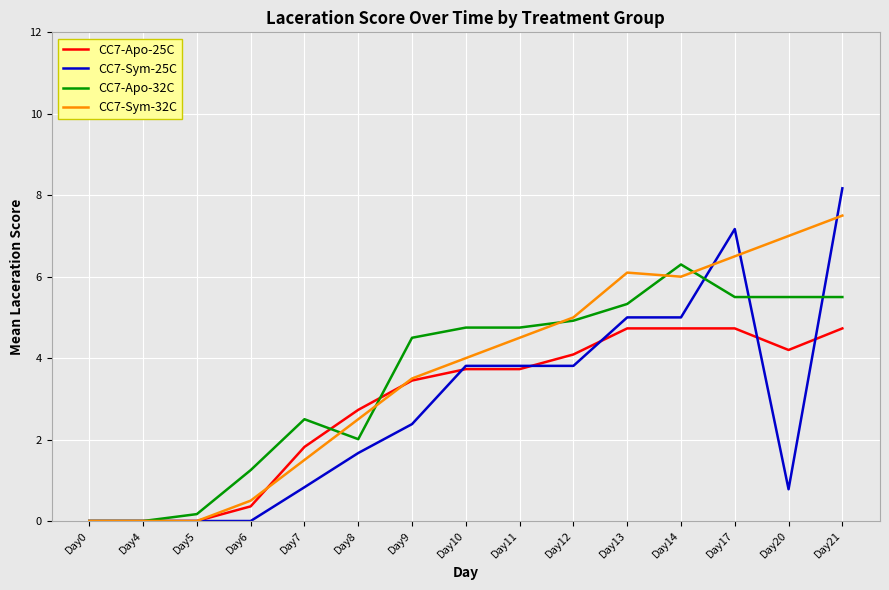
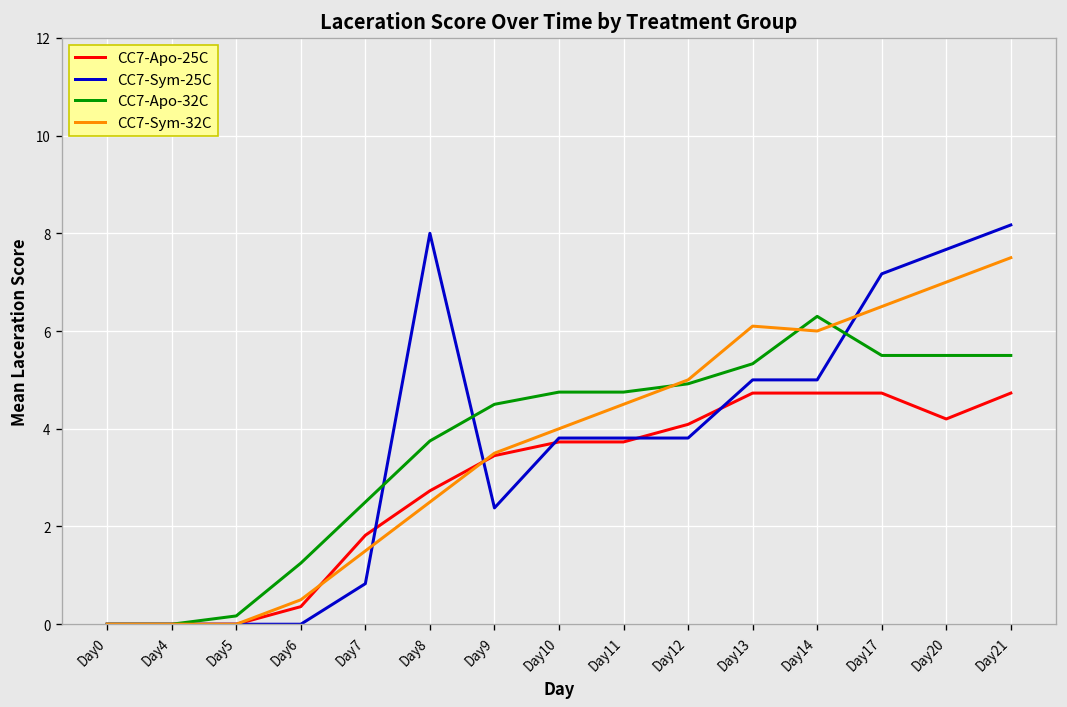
  {
    "CC7-Apo-25C": {
      "Day6": 0.4,
      "Day7": 1.8,
      "Day8": 2.7,
      "Day10": 3.7,
      "Day11": 3.7,
      "Day12": 4.1,
      "Day13": 4.7,
      "Day14": 4.7,
      "Day17": 4.7,
      "Day20": 4.2,
      "Day21": 4.7
    },
    "CC7-Sym-25C": {
      "Day6": 0.0,
      "Day7": 0.8,
-     "Day8": 1.7,
+     "Day8": 8.0,
      "Day9": 2.4,
      "Day10": 3.8,
      "Day11": 3.8,
      "Day12": 3.8,
      "Day13": 5.0,
      "Day14": 5.0,
      "Day17": 7.2,
-     "Day20": 0.8,
+     "Day20": 7.7,
      "Day21": 8.2
    },
    "CC7-Apo-32C": {
      "Day5": 0.2,
      "Day6": 1.3,
      "Day7": 2.5,
-     "Day8": 2.0,
+     "Day8": 3.8,
      "Day9": 4.5,
      "Day10": 4.8,
      "Day11": 4.8,
      "Day12": 4.9,
      "Day13": 5.3,
      "Day14": 6.3,
      "Day17": 5.5,
      "Day20": 5.5,
      "Day21": 5.5
    },
    "CC7-Sym-32C": {
      "Day6": 0.5,
      "Day7": 1.5,
      "Day8": 2.5,
      "Day10": 4.0,
      "Day11": 4.5,
      "Day12": 5.0,
      "Day13": 6.1,
      "Day14": 6.0,
      "Day17": 6.5,
      "Day20": 7.0,
      "Day21": 7.5
    }
  }
